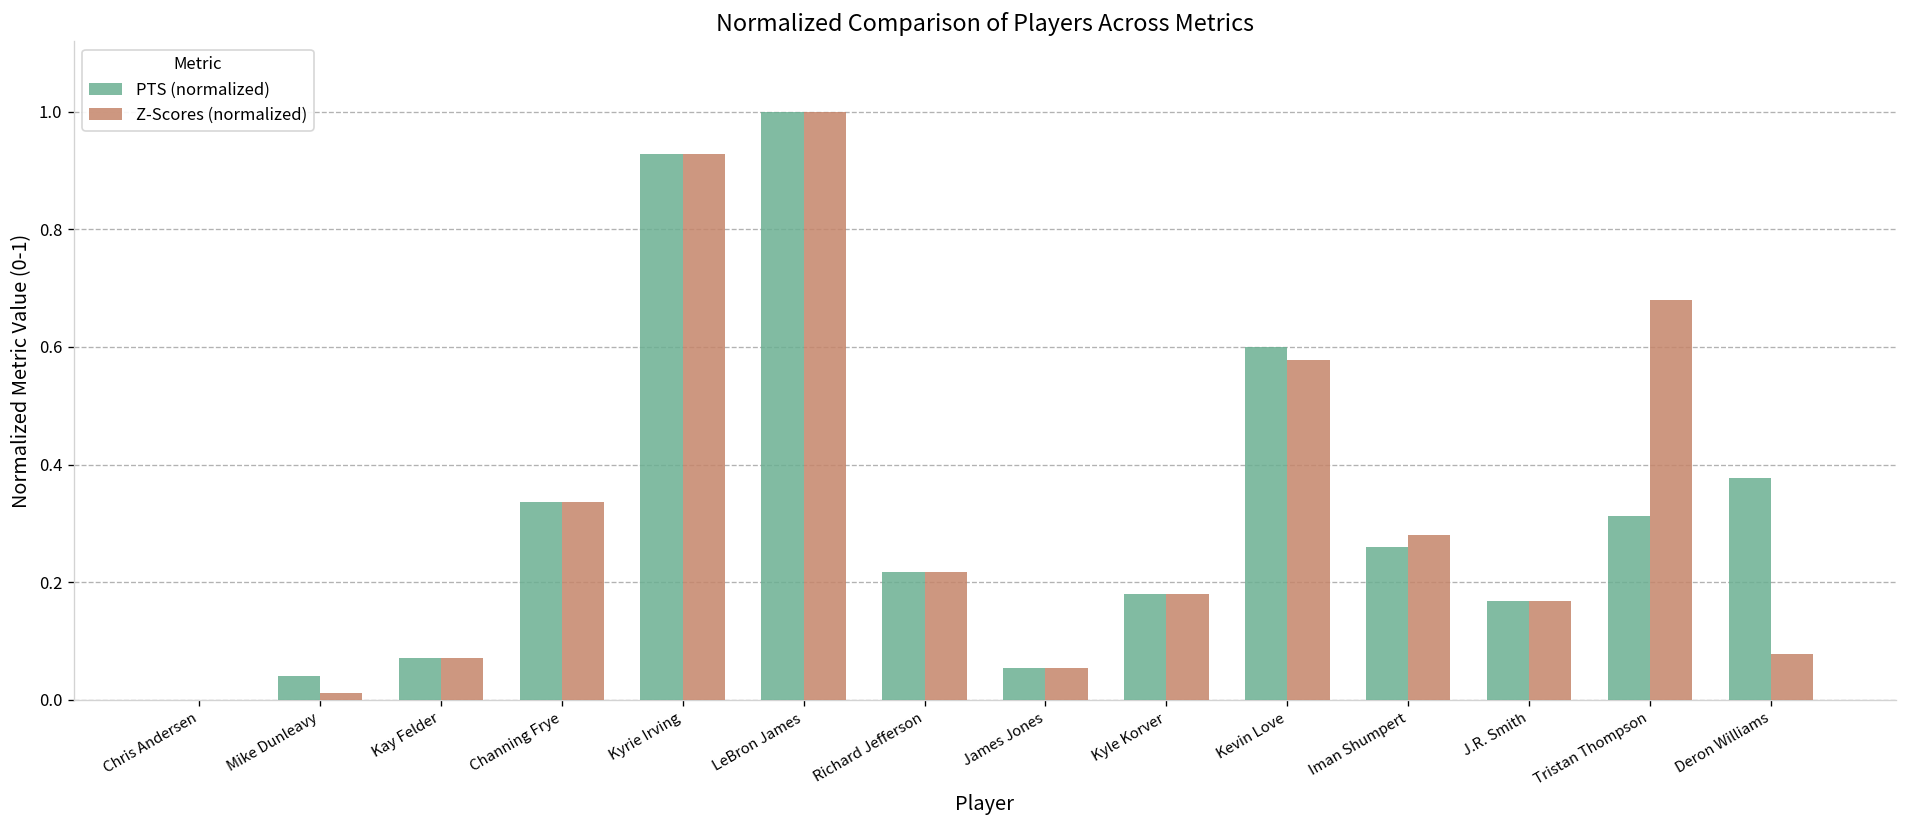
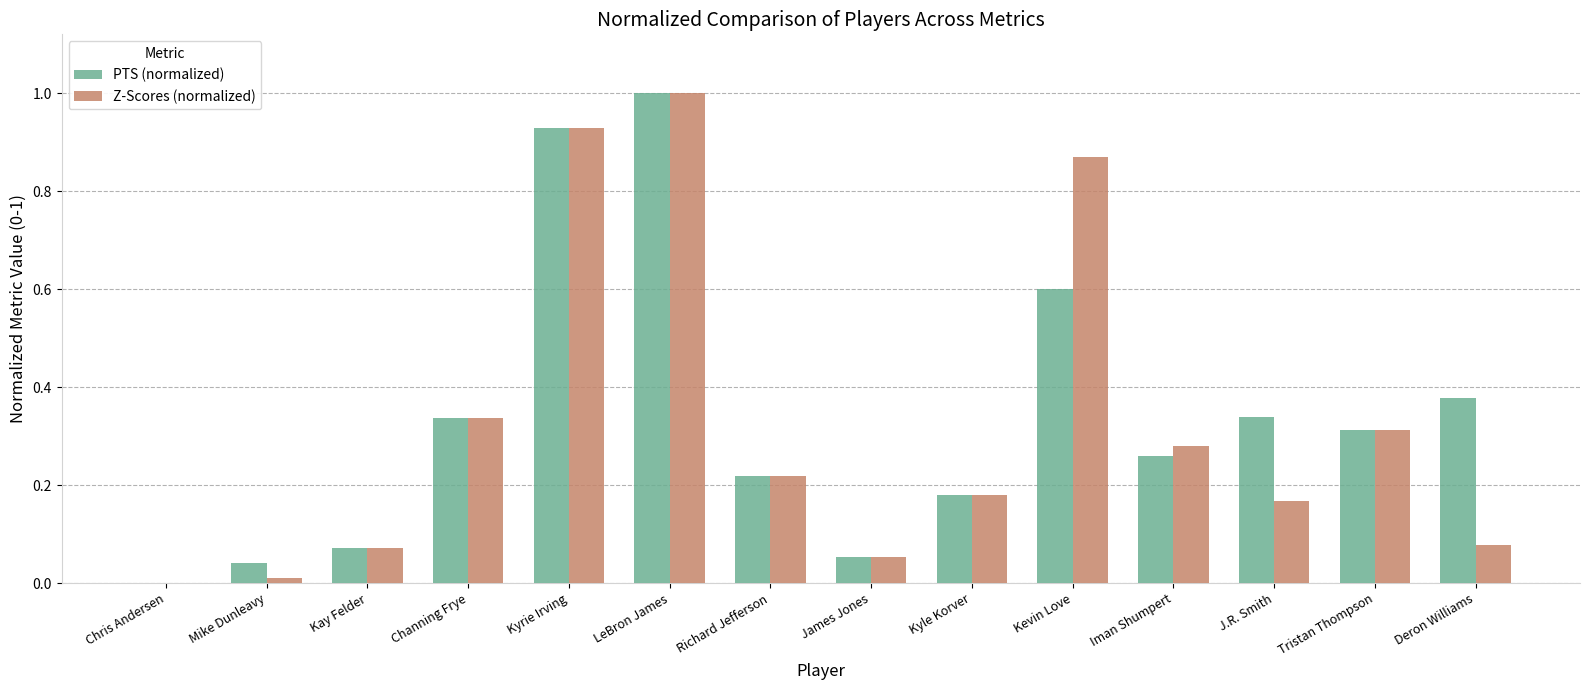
  {
    "PTS (normalized)": {
      "Chris Andersen": 0.00,
      "Mike Dunleavy": 0.04,
      "Kay Felder": 0.07,
      "Channing Frye": 0.34,
      "Kyrie Irving": 0.93,
      "LeBron James": 1.00,
      "Richard Jefferson": 0.22,
      "James Jones": 0.05,
      "Kyle Korver": 0.18,
      "Kevin Love": 0.60,
      "Iman Shumpert": 0.26,
-     "J.R. Smith": 0.17,
+     "J.R. Smith": 0.34,
      "Tristan Thompson": 0.31,
      "Deron Williams": 0.38
    },
    "Z-Scores (normalized)": {
      "Chris Andersen": 0.00,
      "Mike Dunleavy": 0.01,
      "Kay Felder": 0.07,
      "Channing Frye": 0.34,
      "Kyrie Irving": 0.93,
      "LeBron James": 1.00,
      "Richard Jefferson": 0.22,
      "James Jones": 0.05,
      "Kyle Korver": 0.18,
-     "Kevin Love": 0.58,
+     "Kevin Love": 0.87,
      "Iman Shumpert": 0.28,
      "J.R. Smith": 0.17,
-     "Tristan Thompson": 0.68,
+     "Tristan Thompson": 0.31,
      "Deron Williams": 0.08
    }
  }
